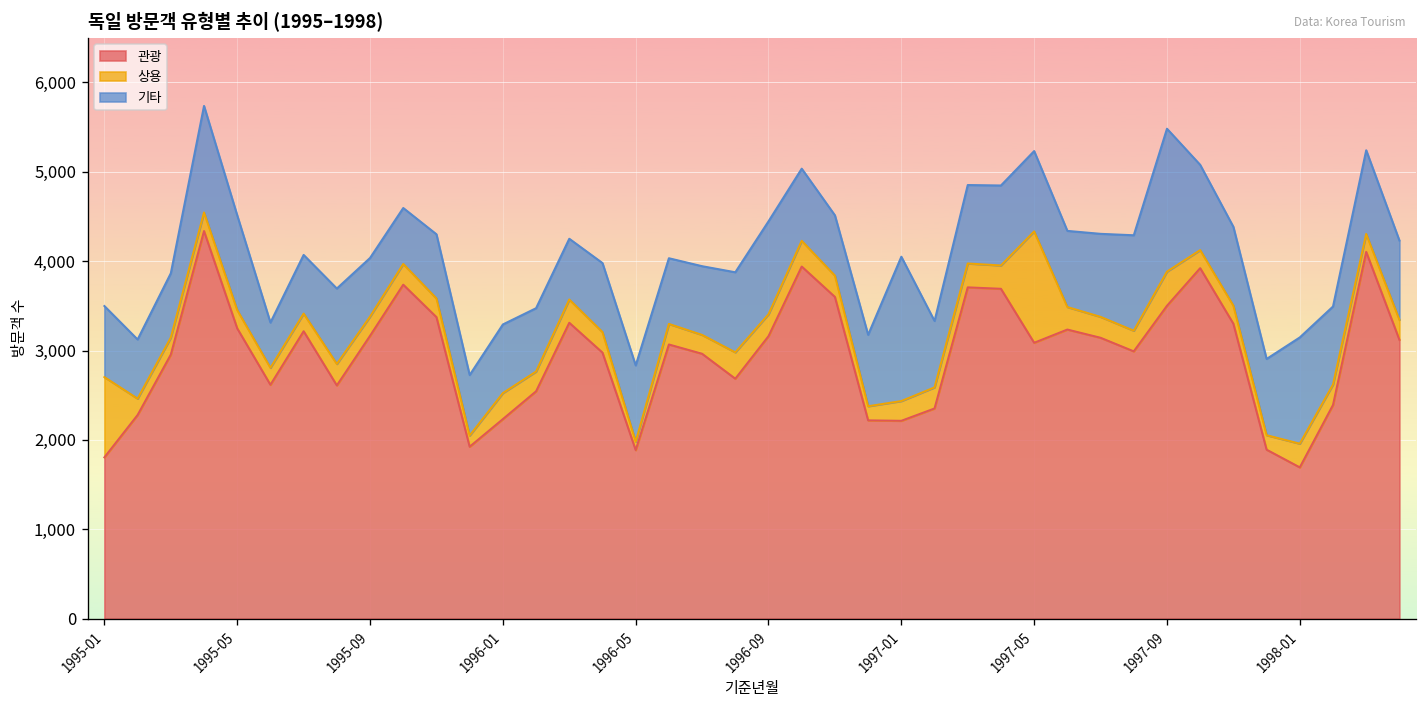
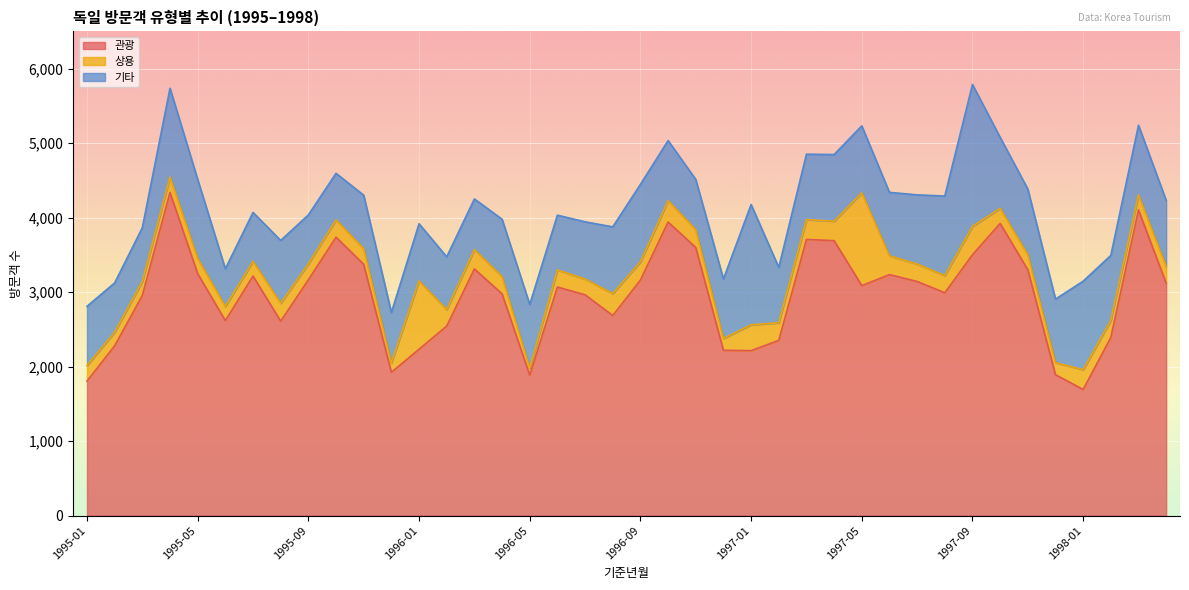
  {
    "관광": {
      "1995-01": "1,800",
      "1995-05": "3,200",
      "1995-09": "3,200",
      "1996-01": "2,200",
      "1996-05": "1,900",
      "1996-09": "3,200",
      "1997-01": "2,200",
      "1997-05": "3,100",
      "1997-09": "3,500",
      "1998-01": "1,700"
    },
    "상용": {
-     "1995-01": "900",
+     "1995-01": "200",
      "1995-05": "200",
      "1995-09": "200",
-     "1996-01": "300",
+     "1996-01": "900",
      "1996-05": "100",
      "1996-09": "200",
-     "1997-01": "200",
+     "1997-01": "300",
      "1997-05": "1,200",
      "1997-09": "400",
      "1998-01": "300"
    },
    "기타": {
      "1995-01": "800",
      "1995-05": "1,100",
      "1995-09": "700",
      "1996-01": "800",
      "1996-05": "900",
      "1996-09": "1,000",
      "1997-01": "1,600",
      "1997-05": "900",
-     "1997-09": "1,600",
+     "1997-09": "1,900",
      "1998-01": "1,200"
    }
  }
